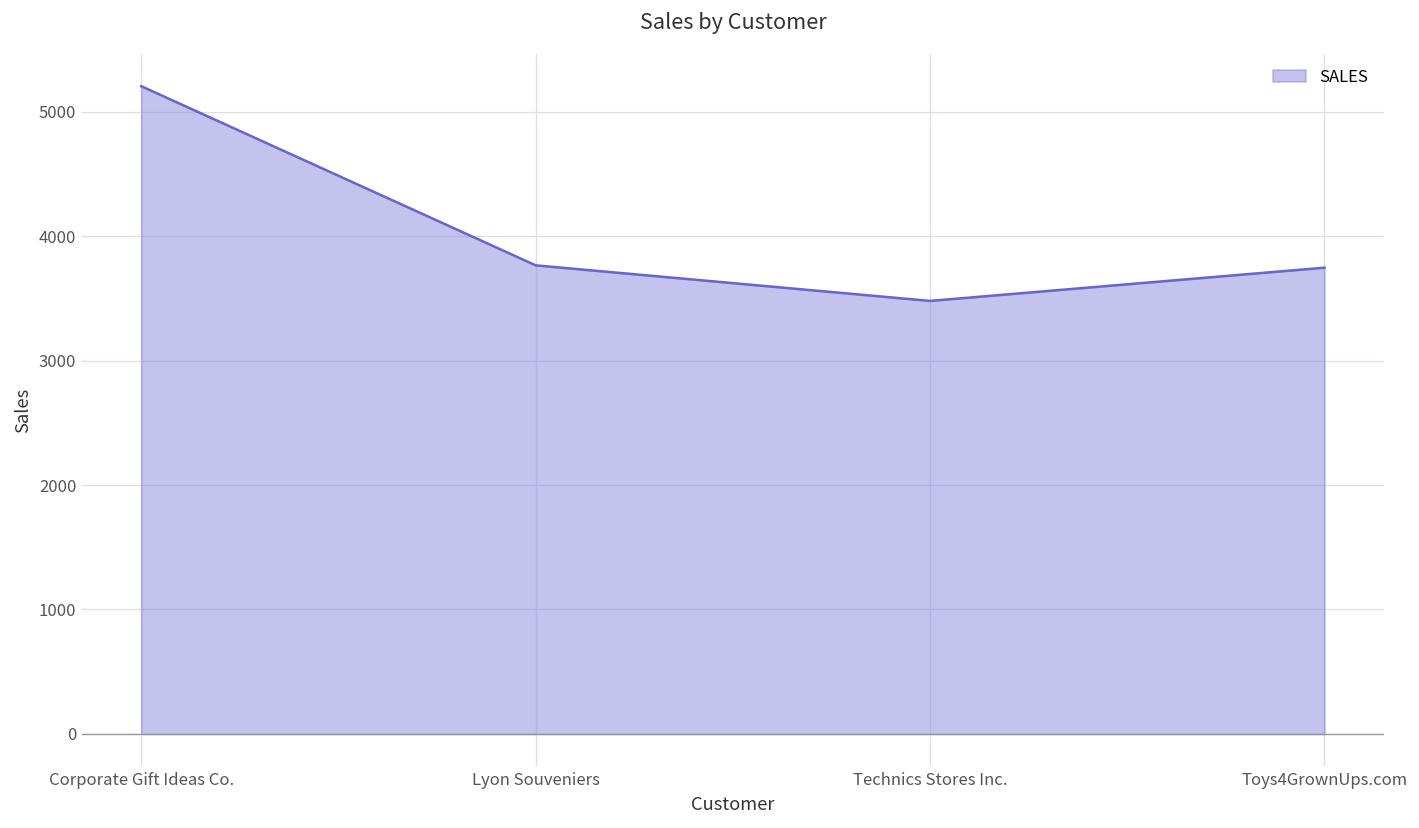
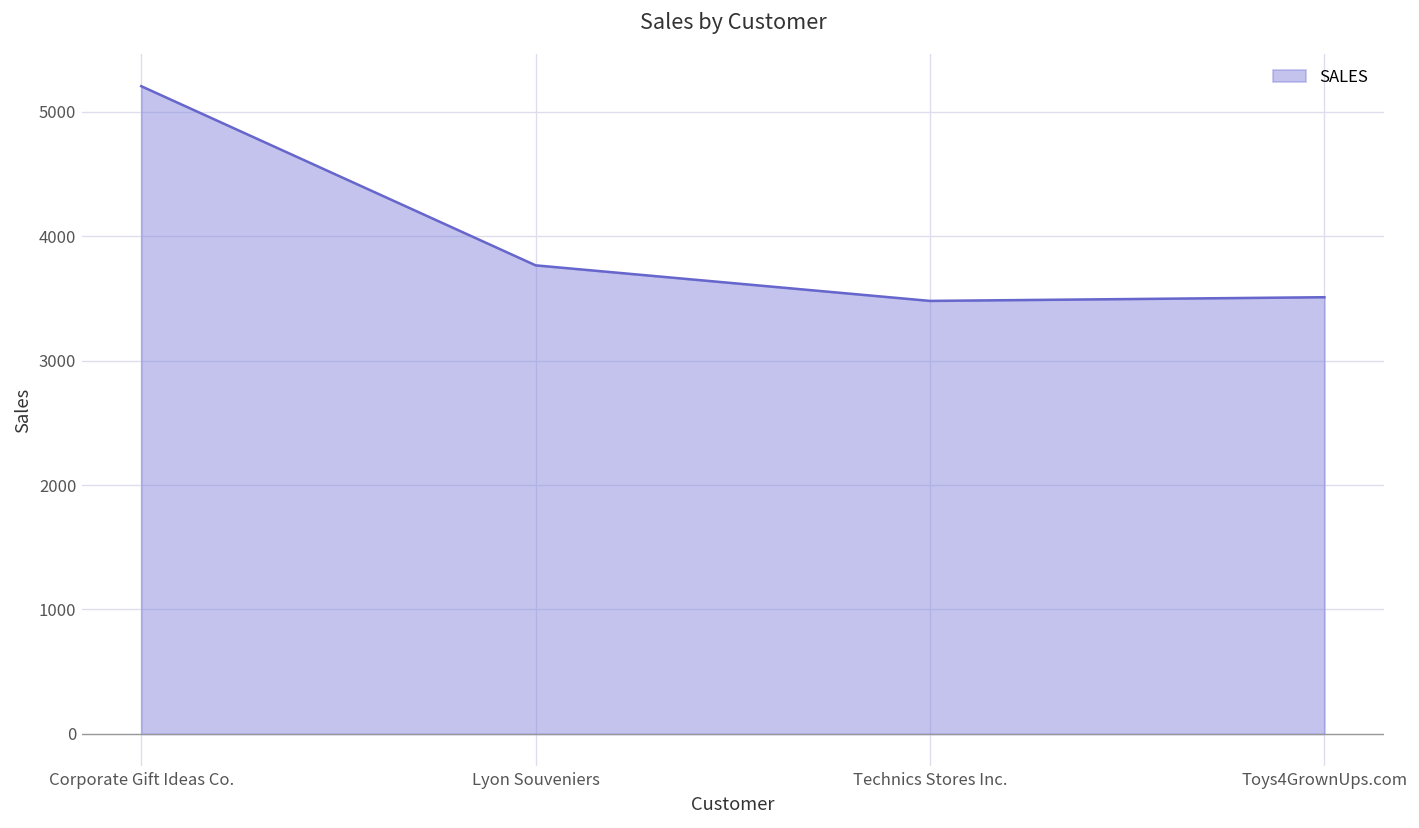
  {
    "Corporate Gift Ideas Co.": 5210,
    "Lyon Souveniers": 3770,
    "Technics Stores Inc.": 3480,
-   "Toys4GrownUps.com": 3750
+   "Toys4GrownUps.com": 3510
  }
